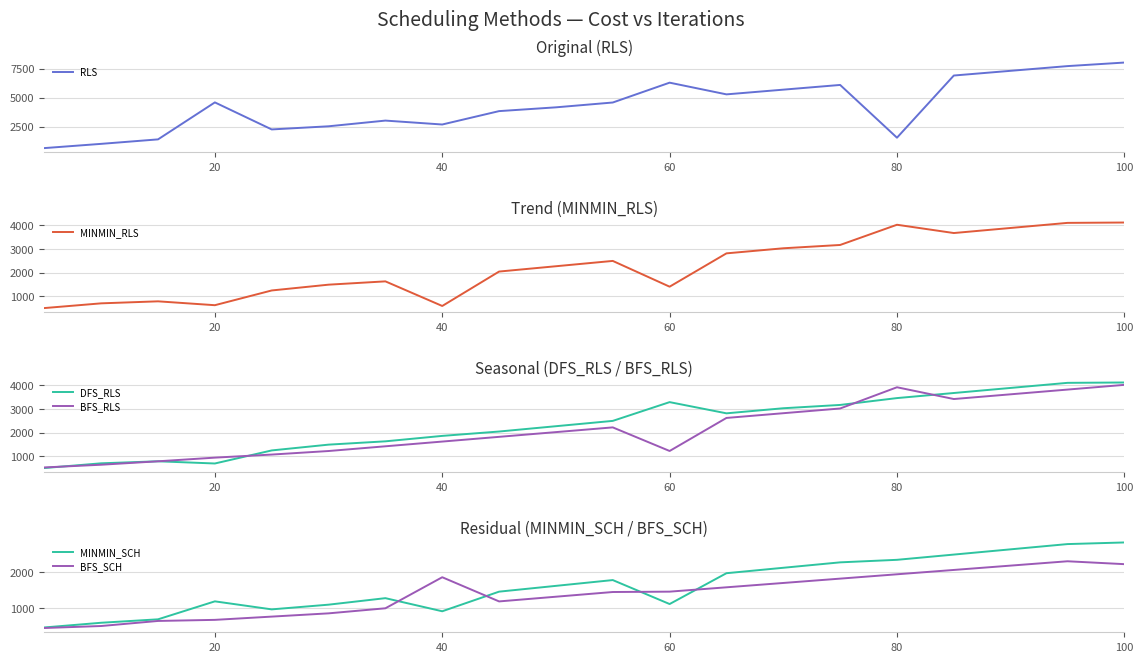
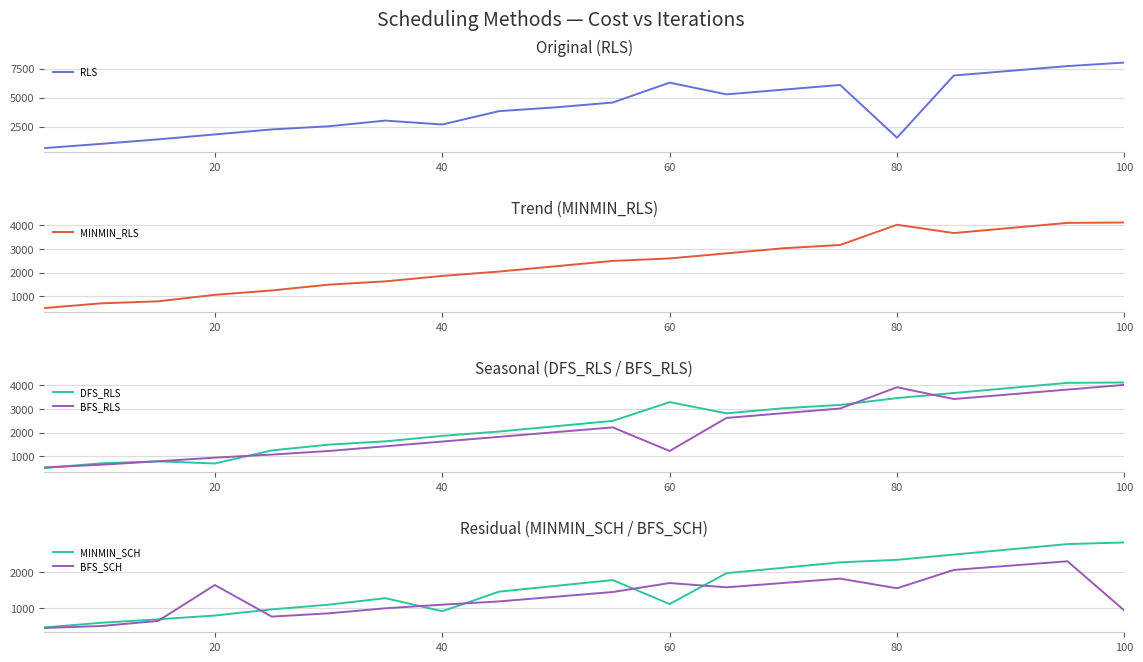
  {
    "Original (RLS)": {
-     "20": 4600,
+     "20": 1800,
      "40": 2700,
      "60": 6300,
      "80": 1600,
      "100": 8000
    },
    "Trend (MINMIN_RLS)": {
-     "20": 600,
-     "40": 600,
-     "60": 1400,
+     "20": 1100,
+     "40": 1900,
+     "60": 2600,
      "80": 4000,
      "100": 4100
    },
    "Seasonal (DFS_RLS / BFS_RLS)": {
      "DFS_RLS": {
        "20": 700,
        "40": 1900,
        "60": 3300,
        "80": 3500
      },
      "BFS_RLS": {
        "20": 900,
        "40": 1600,
        "60": 1200,
        "80": 3900
      }
    },
    "Residual (MINMIN_SCH / BFS_SCH)": {
      "MINMIN_SCH": {
-       "20": 1200,
+       "20": 800,
        "40": 900,
        "60": 1100,
        "80": 2300,
        "100": 2800
      },
      "BFS_SCH": {
-       "20": 700,
-       "40": 1900,
-       "60": 1500,
-       "80": 1900,
-       "100": 2200
+       "20": 1600,
+       "40": 1100,
+       "60": 1700,
+       "80": 1600,
+       "100": 900
      }
    }
  }
